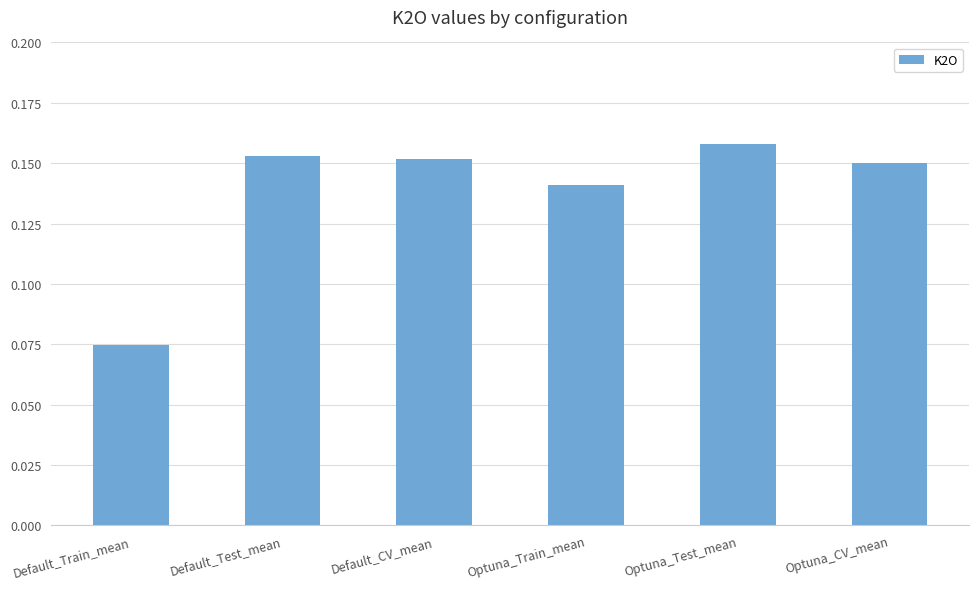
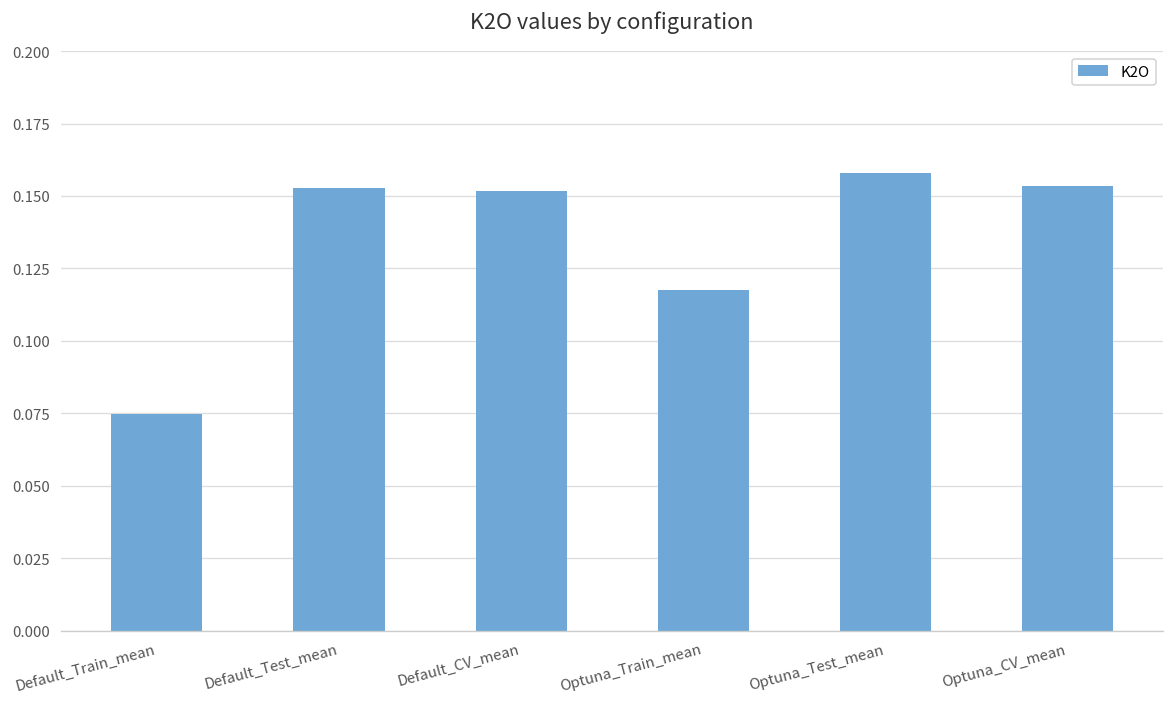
  {
    "Default_Train_mean": 0.075,
    "Default_Test_mean": 0.153,
    "Default_CV_mean": 0.152,
-   "Optuna_Train_mean": 0.141,
+   "Optuna_Train_mean": 0.117,
    "Optuna_Test_mean": 0.158,
-   "Optuna_CV_mean": 0.150
+   "Optuna_CV_mean": 0.154
  }
